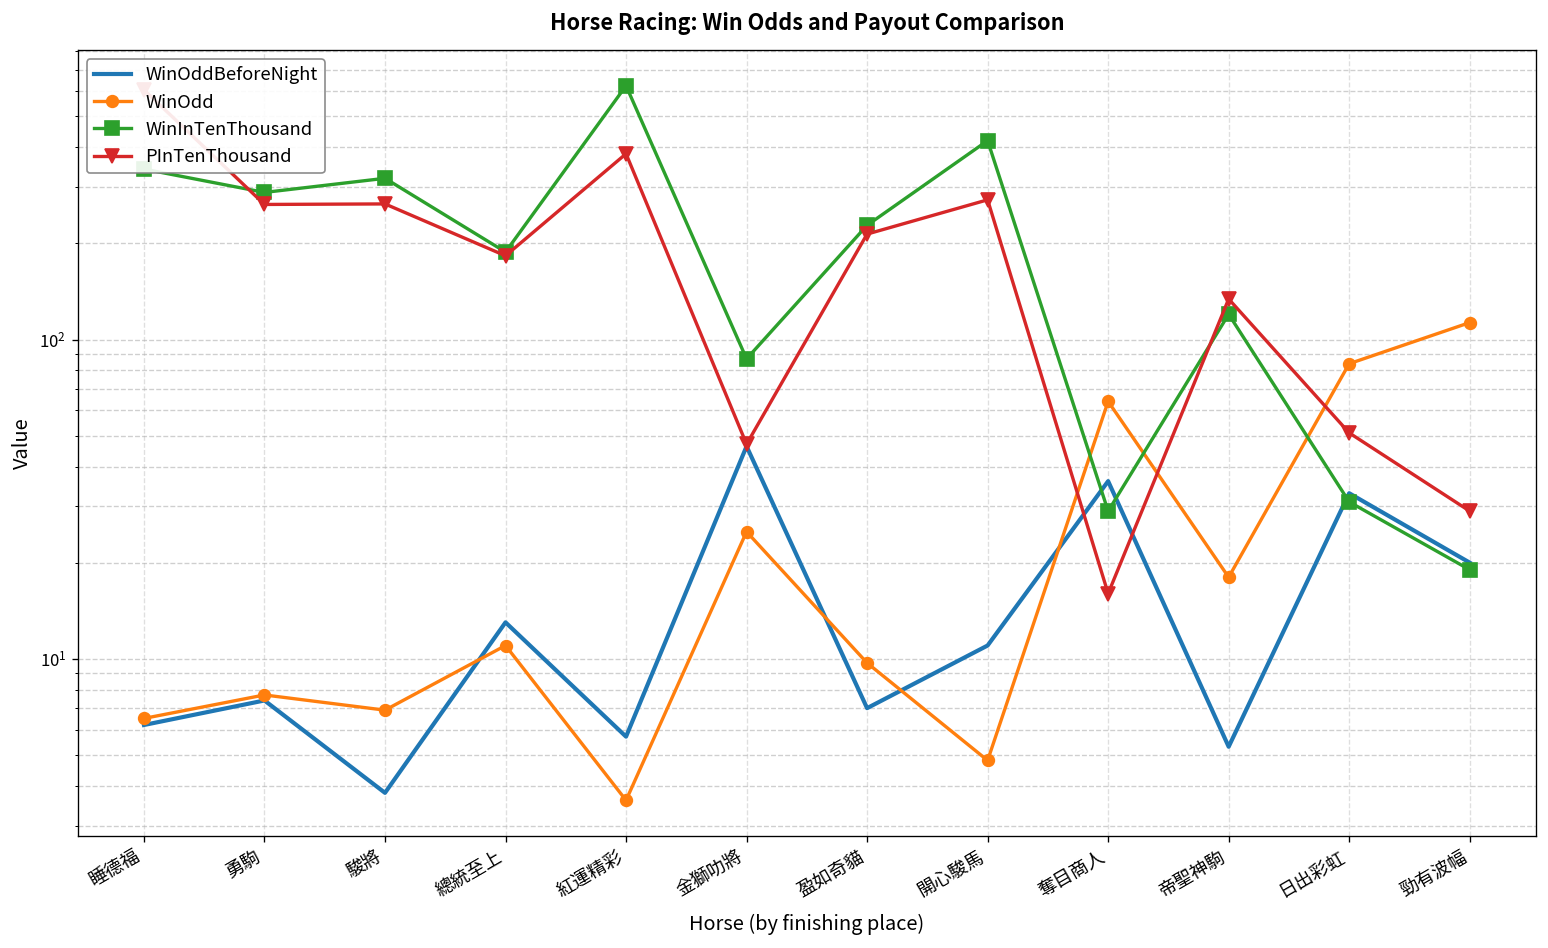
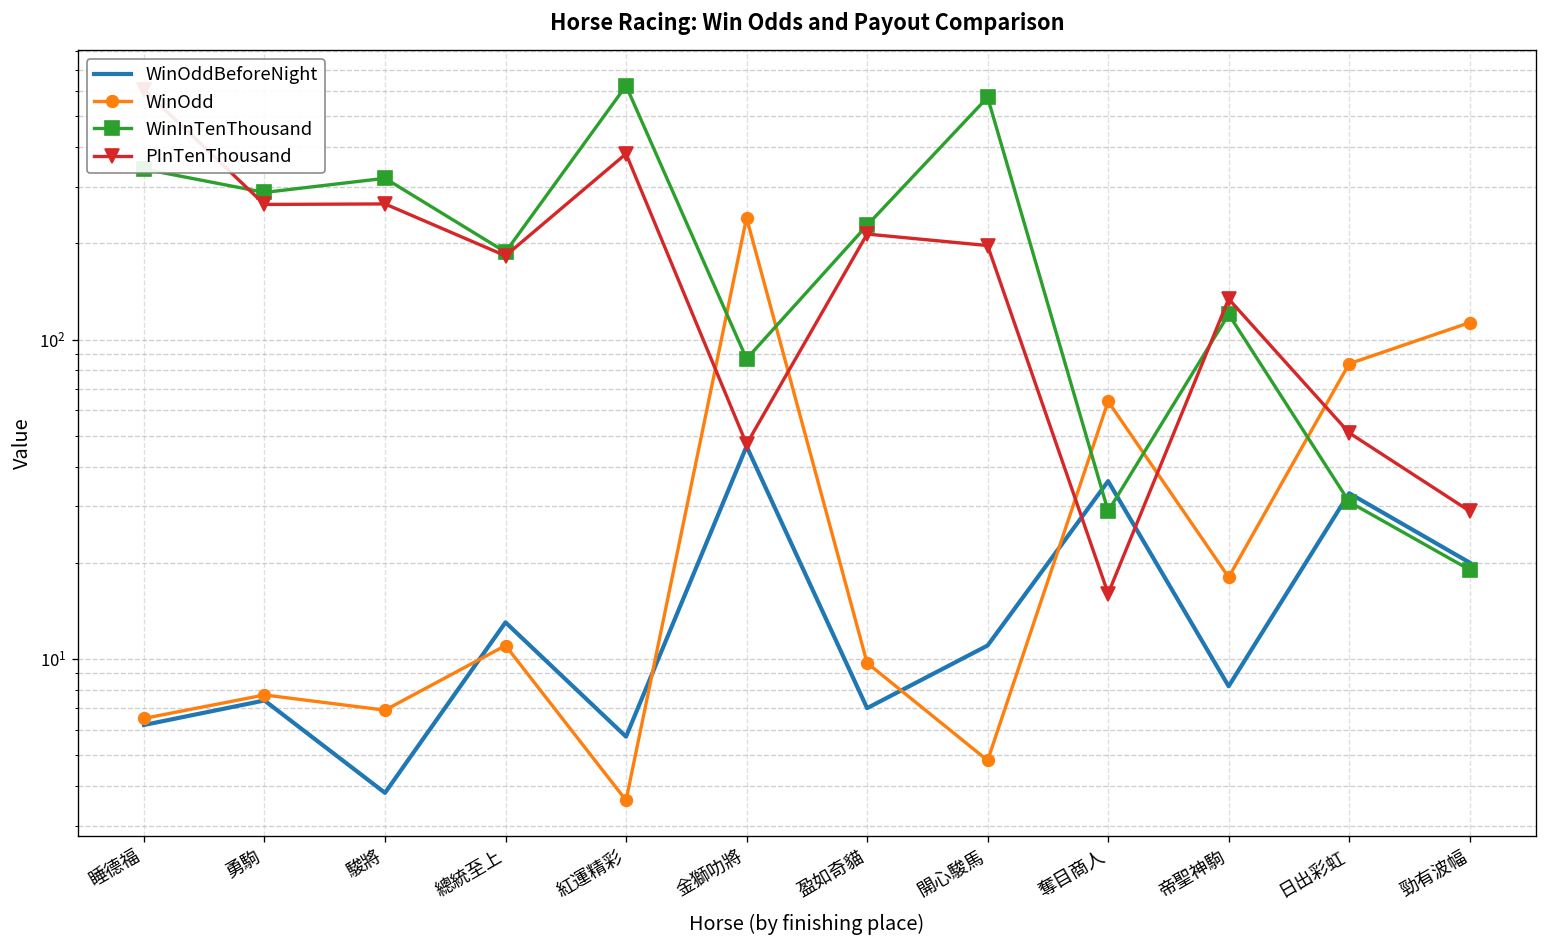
  {
    "WinOddBeforeNight": {
      "睡德福": 6.2,
      "勇駒": 7.4,
      "駿將": 3.8,
      "總統至上": 13,
      "紅運精彩": 5.7,
      "盈如奇貓": 7.0,
      "開心駿馬": 11.0,
      "奪目商人": 36,
-     "帝聖神駒": 5.3,
+     "帝聖神駒": 8.2,
      "日出彩虹": 33,
      "勁有波幅": 20
    },
    "WinOdd": {
      "睡德福": 6.5,
      "勇駒": 7.7,
      "駿將": 7,
      "總統至上": 11,
      "紅運精彩": 3.6,
-     "金獅叻將": 25,
+     "金獅叻將": 240,
      "盈如奇貓": 9.7,
      "開心駿馬": 4.8,
      "奪目商人": 64,
      "帝聖神駒": 18,
      "日出彩虹": 84,
      "勁有波幅": 113
    },
    "WinInTenThousand": {
      "勇駒": 290,
      "駿將": 320,
      "總統至上": 190,
      "紅運精彩": 620,
      "金獅叻將": 87,
      "盈如奇貓": 230,
-     "開心駿馬": 420,
+     "開心駿馬": 570,
      "奪目商人": 29,
      "帝聖神駒": 120,
      "日出彩虹": 31,
      "勁有波幅": 19
    },
    "PInTenThousand": {
      "勇駒": 270,
      "駿將": 270,
      "總統至上": 180,
      "紅運精彩": 380,
      "盈如奇貓": 210,
-     "開心駿馬": 270,
+     "開心駿馬": 200,
      "奪目商人": 16,
      "帝聖神駒": 130,
      "日出彩虹": 51,
      "勁有波幅": 29
    }
  }
